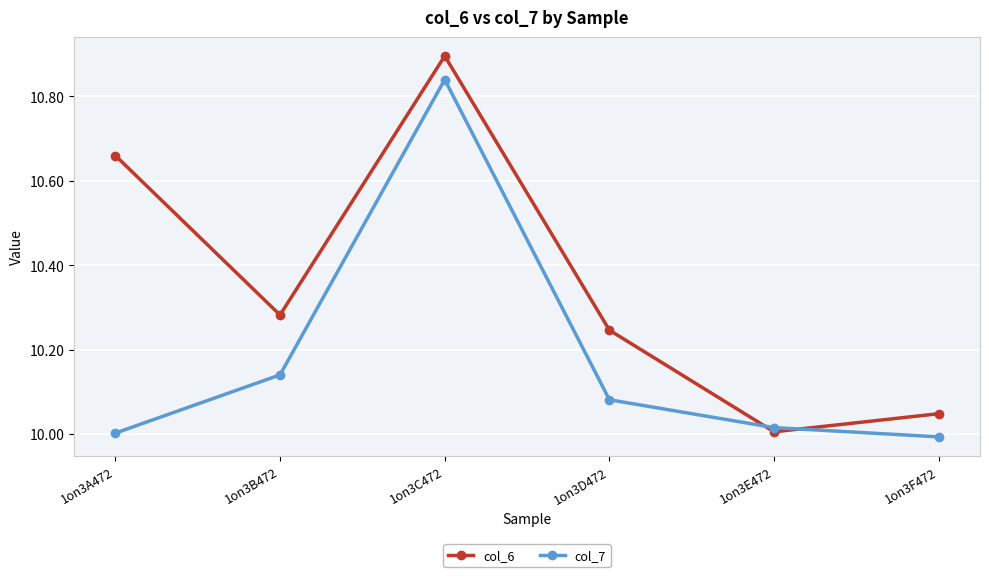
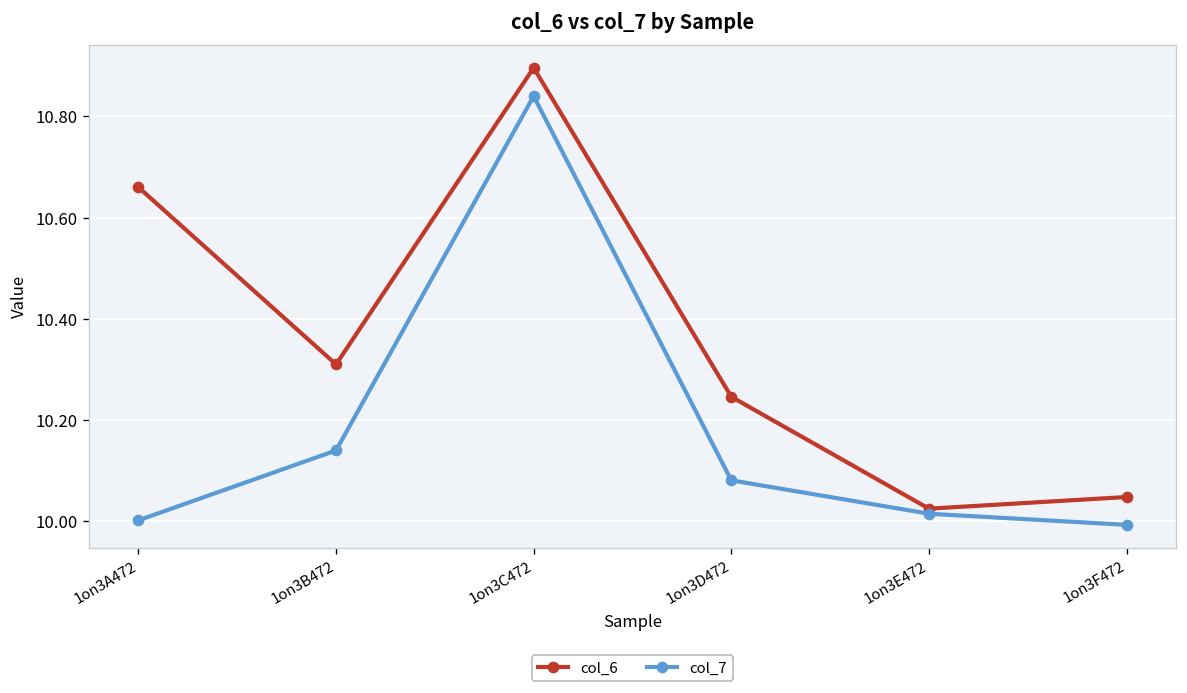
  {
    "col_6": {
      "1on3A472": 10.66,
-     "1on3B472": 10.28,
+     "1on3B472": 10.31,
      "1on3C472": 10.90,
      "1on3D472": 10.25,
-     "1on3E472": 10.01,
+     "1on3E472": 10.03,
      "1on3F472": 10.05
    },
    "col_7": {
      "1on3A472": 10.00,
      "1on3B472": 10.14,
      "1on3C472": 10.84,
      "1on3D472": 10.08,
      "1on3E472": 10.02,
      "1on3F472": 9.99
    }
  }
